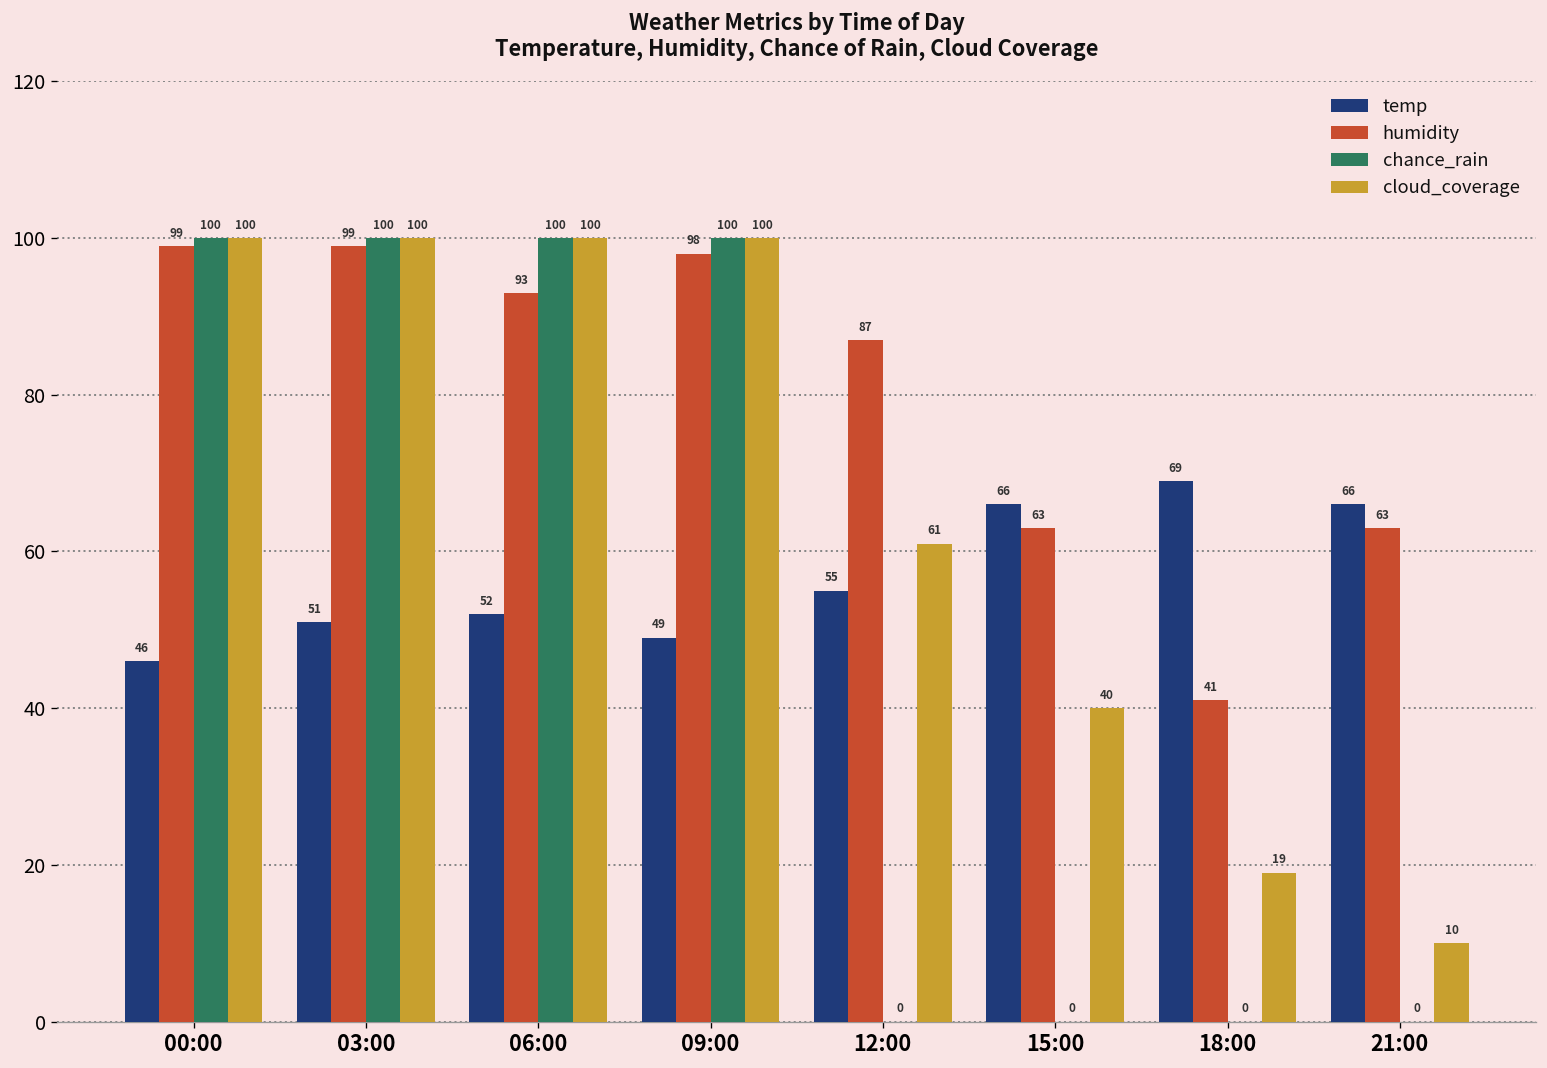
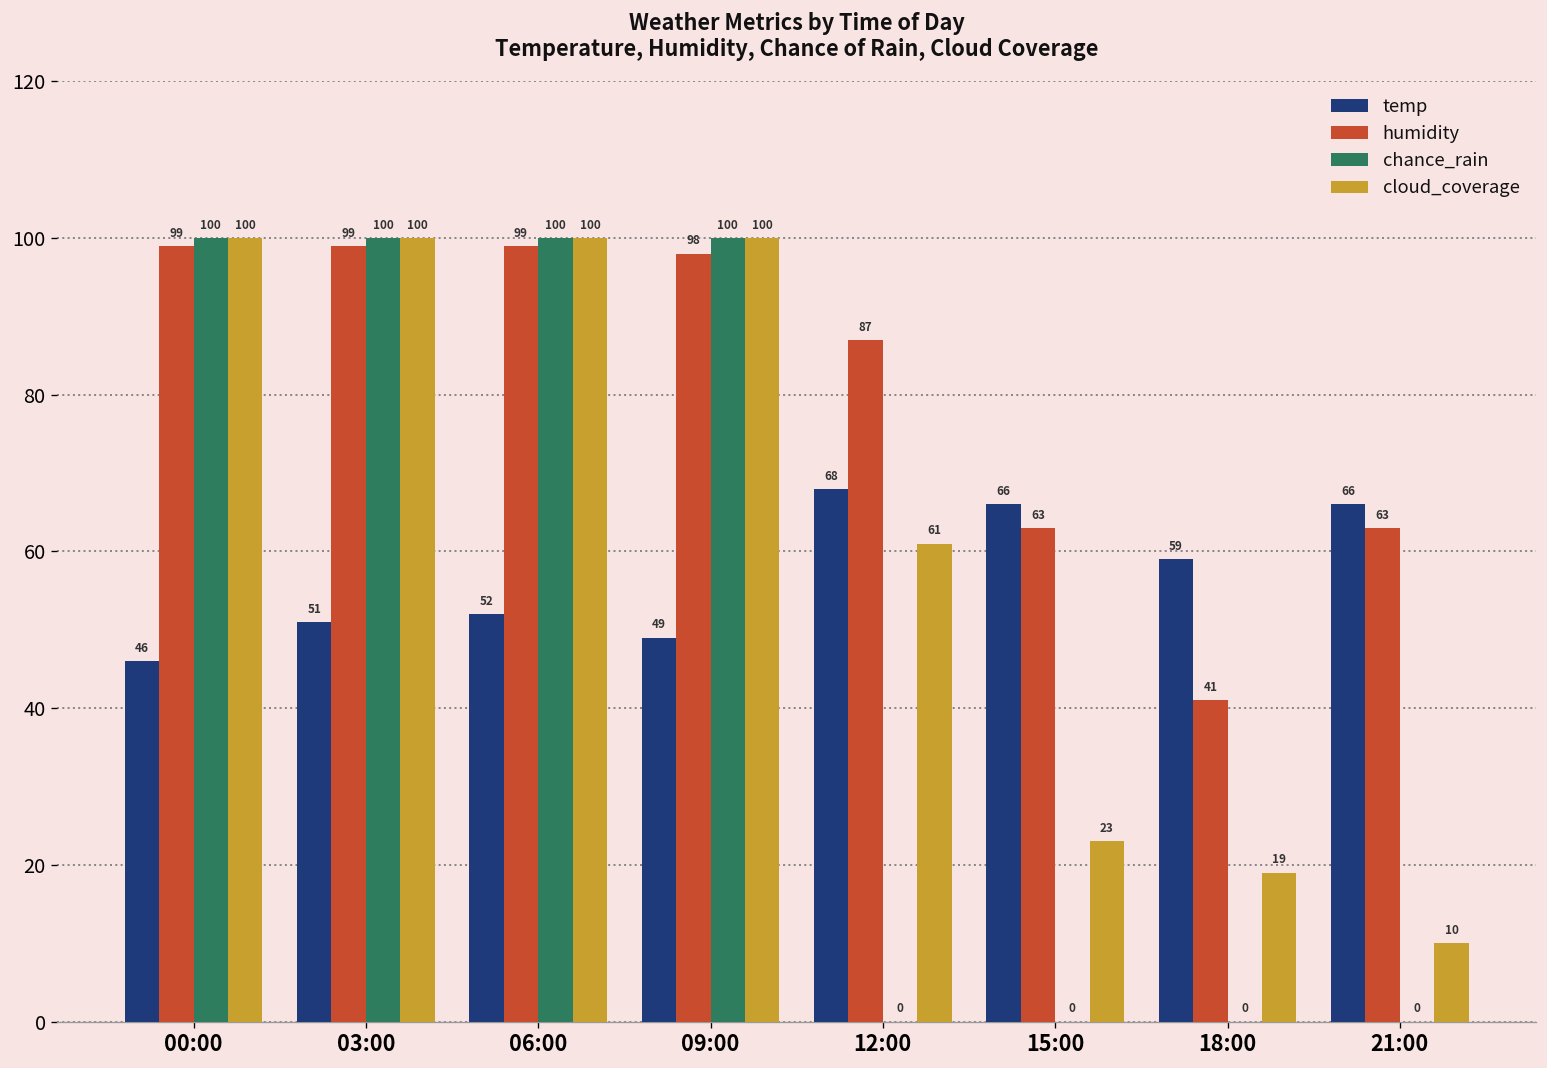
  {
    "temp": {
      "00:00": 46,
      "03:00": 51,
      "06:00": 52,
      "09:00": 49,
-     "12:00": 55,
+     "12:00": 68,
      "15:00": 66,
-     "18:00": 69,
+     "18:00": 59,
      "21:00": 66
    },
    "humidity": {
      "00:00": 99,
      "03:00": 99,
-     "06:00": 93,
+     "06:00": 99,
      "09:00": 98,
      "12:00": 87,
      "15:00": 63,
      "18:00": 41,
      "21:00": 63
    },
    "chance_rain": {
      "00:00": 100,
      "03:00": 100,
      "06:00": 100,
      "09:00": 100,
      "12:00": 0,
      "15:00": 0,
      "18:00": 0,
      "21:00": 0
    },
    "cloud_coverage": {
      "00:00": 100,
      "03:00": 100,
      "06:00": 100,
      "09:00": 100,
      "12:00": 61,
-     "15:00": 40,
+     "15:00": 23,
      "18:00": 19,
      "21:00": 10
    }
  }
